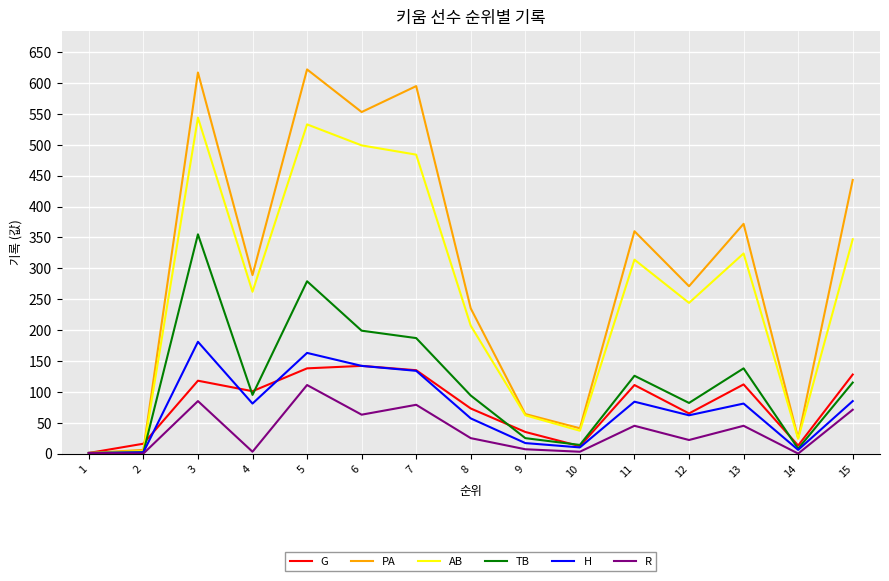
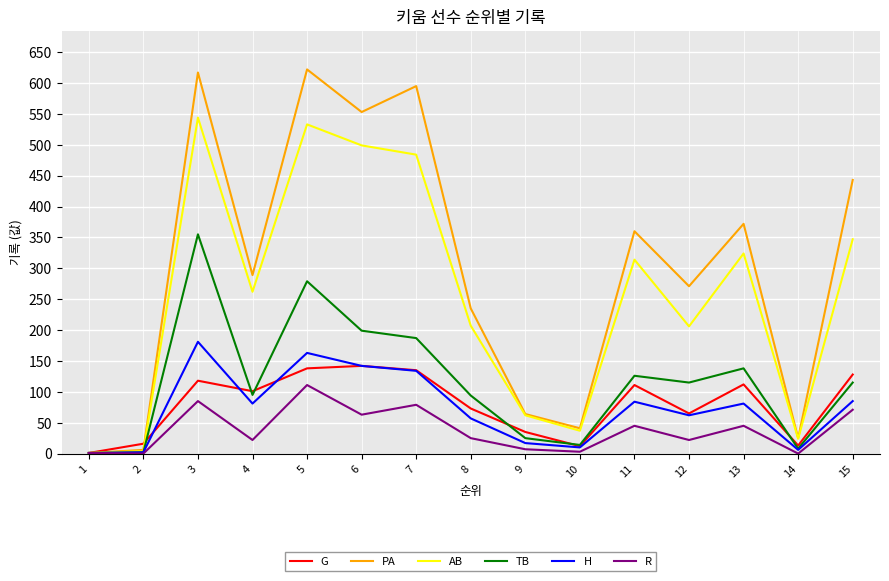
  {
    "G": {
      "2": 20,
      "3": 120,
      "4": 100,
      "5": 140,
      "8": 70,
      "9": 40,
      "11": 110,
      "13": 110,
      "14": 10,
      "15": 130
    },
    "PA": {
      "3": 620,
      "4": 290,
      "5": 620,
      "6": 550,
      "7": 600,
      "8": 240,
      "11": 360,
      "12": 270,
      "13": 370,
      "15": 440
    },
    "AB": {
      "3": 540,
      "4": 260,
      "5": 530,
      "6": 500,
      "7": 480,
      "8": 210,
      "11": 310,
-     "12": 240,
+     "12": 210,
      "13": 320,
      "15": 350
    },
    "TB": {
      "3": 360,
      "4": 100,
      "5": 280,
      "6": 200,
      "7": 190,
      "8": 90,
      "9": 30,
      "11": 130,
-     "12": 80,
+     "12": 120,
      "13": 140,
      "15": 120
    },
    "H": {
      "3": 180,
      "4": 80,
      "5": 160,
      "8": 60,
      "9": 20,
      "11": 80,
      "13": 80,
      "15": 90
    },
    "R": {
      "3": 90,
-     "4": 0,
+     "4": 20,
      "5": 110,
      "6": 60,
      "7": 80,
      "8": 30,
      "9": 10,
      "10": 0,
      "11": 50,
      "12": 20,
      "13": 50,
      "14": 0,
      "15": 70
    }
  }
